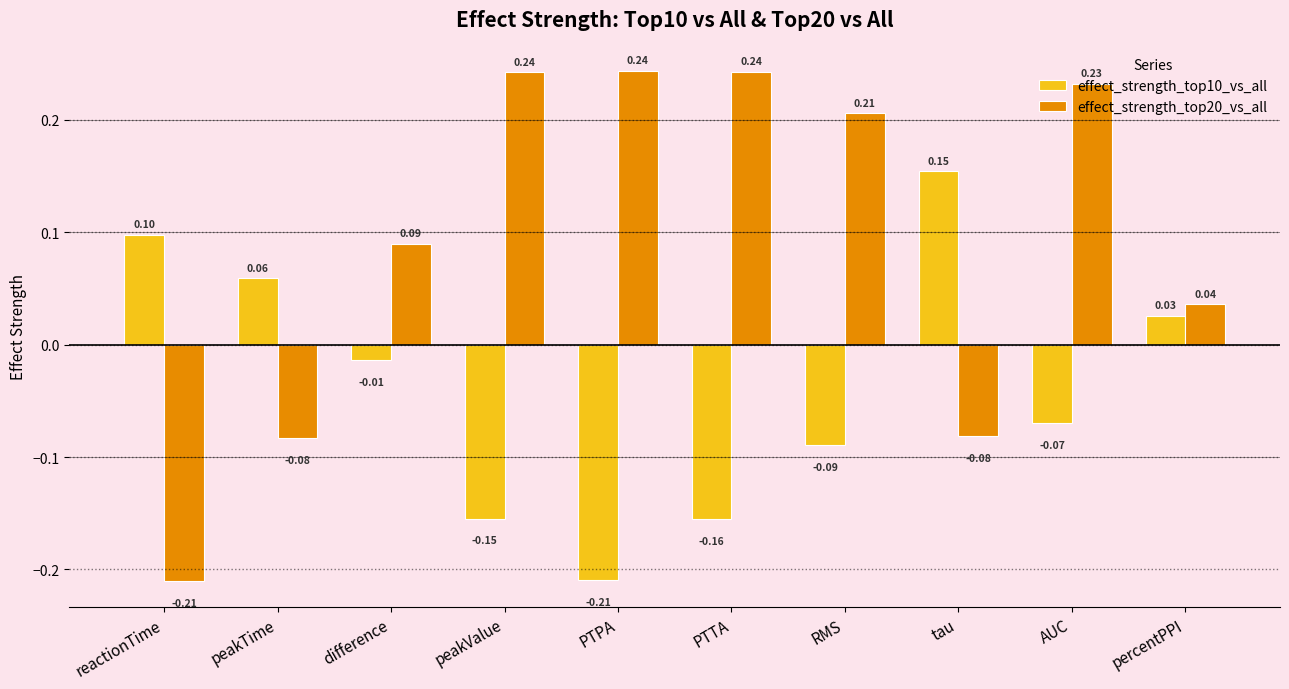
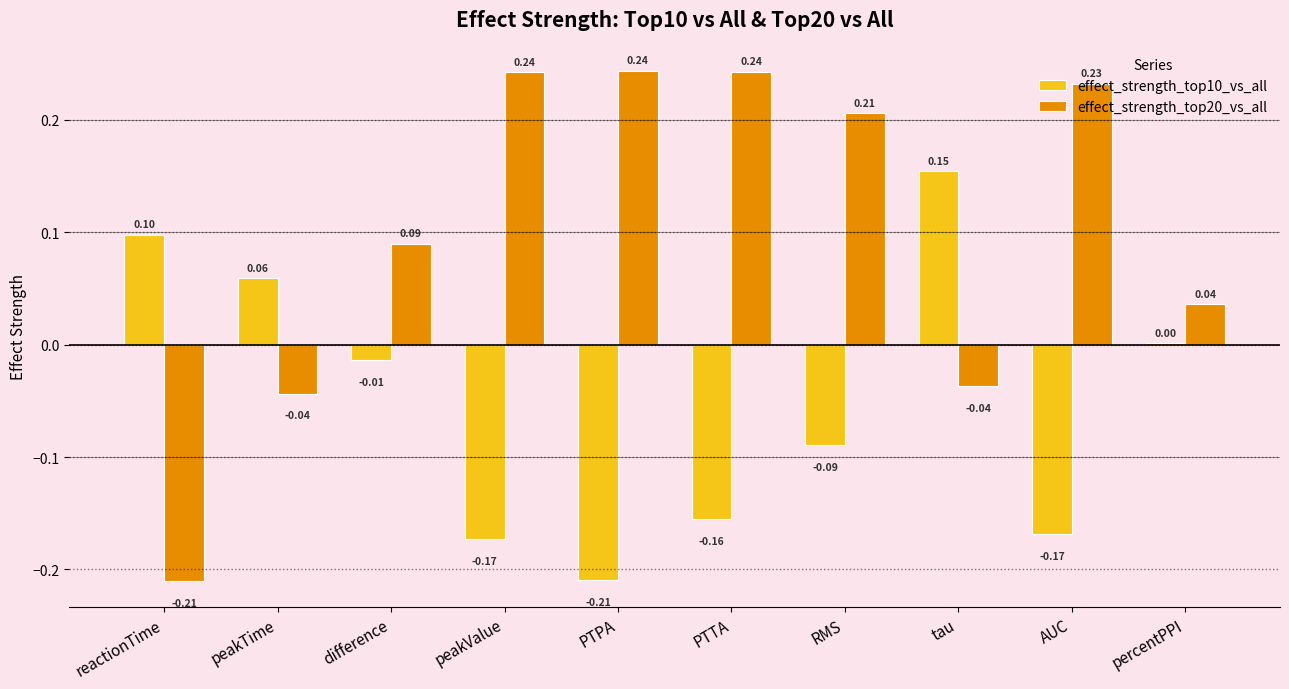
  {
    "effect_strength_top10_vs_all": {
      "reactionTime": 0.10,
      "peakTime": 0.06,
      "difference": -0.01,
-     "peakValue": -0.15,
+     "peakValue": -0.17,
      "PTPA": -0.21,
      "PTTA": -0.16,
      "RMS": -0.09,
      "tau": 0.15,
-     "AUC": -0.07,
-     "percentPPI": 0.03
+     "AUC": -0.17,
+     "percentPPI": 0.00
    },
    "effect_strength_top20_vs_all": {
      "reactionTime": -0.21,
-     "peakTime": -0.08,
+     "peakTime": -0.04,
      "difference": 0.09,
      "peakValue": 0.24,
      "PTPA": 0.24,
      "PTTA": 0.24,
      "RMS": 0.21,
-     "tau": -0.08,
+     "tau": -0.04,
      "AUC": 0.23,
      "percentPPI": 0.04
    }
  }
